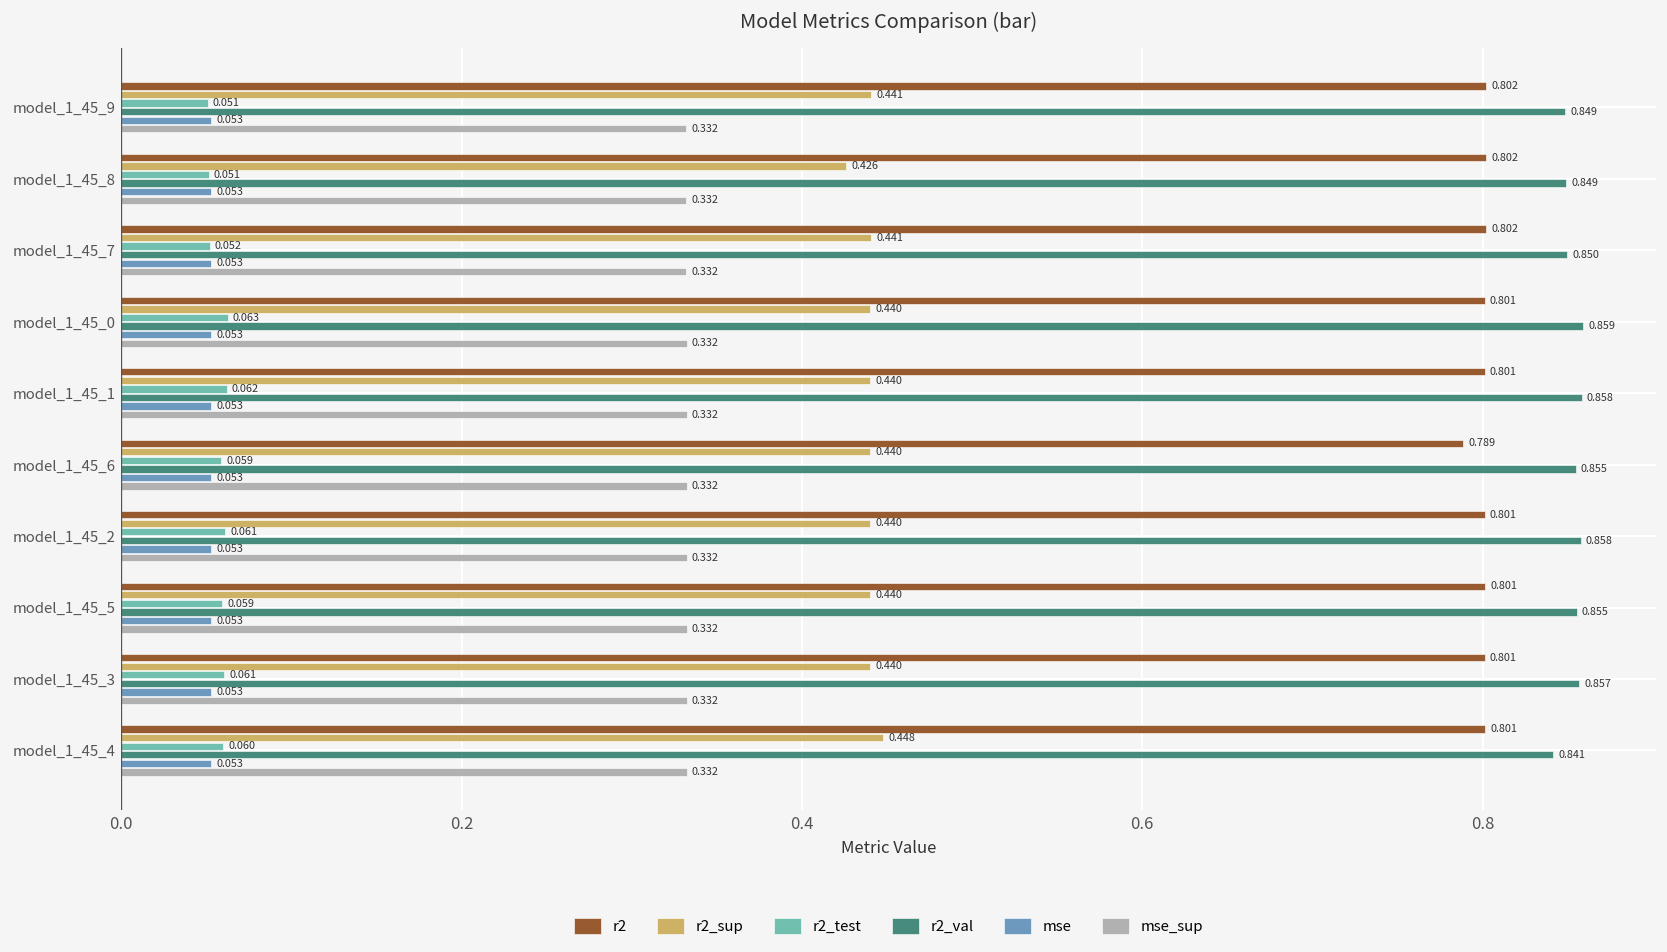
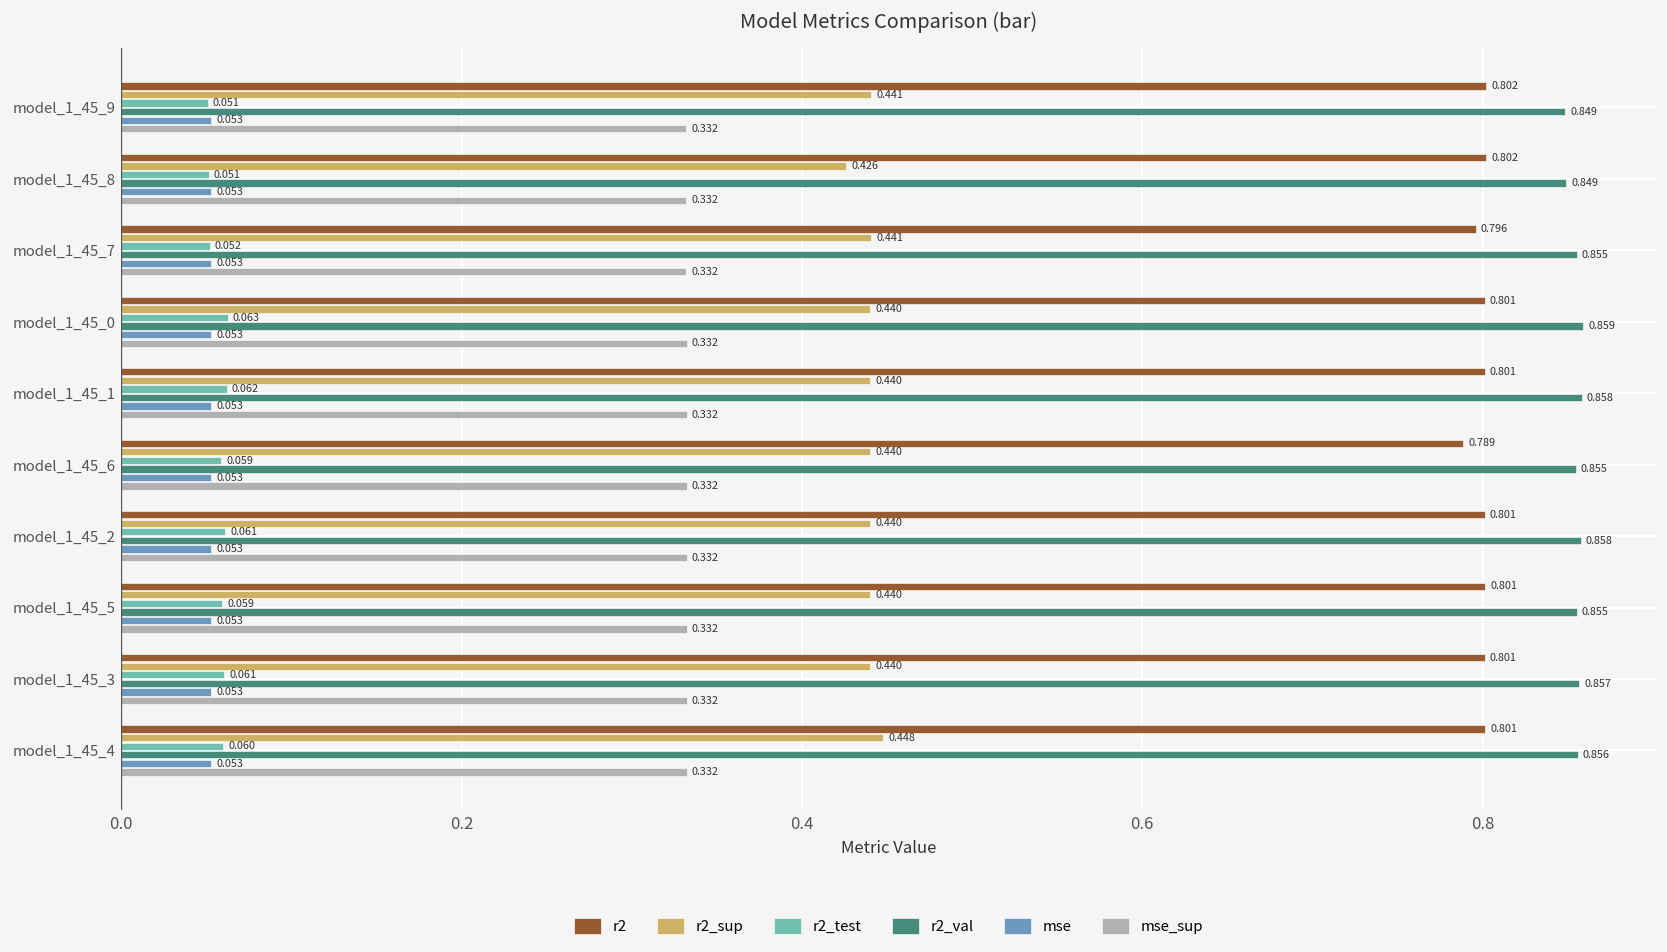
  {
    "r2": {
      "model_1_45_9": 0.802,
      "model_1_45_8": 0.802,
-     "model_1_45_7": 0.802,
+     "model_1_45_7": 0.796,
      "model_1_45_0": 0.801,
      "model_1_45_1": 0.801,
      "model_1_45_6": 0.789,
      "model_1_45_2": 0.801,
      "model_1_45_5": 0.801,
      "model_1_45_3": 0.801,
      "model_1_45_4": 0.801
    },
    "r2_sup": {
      "model_1_45_9": 0.441,
      "model_1_45_8": 0.426,
      "model_1_45_7": 0.441,
      "model_1_45_0": 0.440,
      "model_1_45_1": 0.440,
      "model_1_45_6": 0.440,
      "model_1_45_2": 0.440,
      "model_1_45_5": 0.440,
      "model_1_45_3": 0.440,
      "model_1_45_4": 0.448
    },
    "r2_val": {
      "model_1_45_9": 0.849,
      "model_1_45_8": 0.849,
-     "model_1_45_7": 0.850,
+     "model_1_45_7": 0.855,
      "model_1_45_0": 0.859,
      "model_1_45_1": 0.858,
      "model_1_45_6": 0.855,
      "model_1_45_2": 0.858,
      "model_1_45_5": 0.855,
      "model_1_45_3": 0.857,
-     "model_1_45_4": 0.841
+     "model_1_45_4": 0.856
    },
    "mse_sup": {
      "model_1_45_9": 0.332,
      "model_1_45_8": 0.332,
      "model_1_45_7": 0.332,
      "model_1_45_0": 0.332,
      "model_1_45_1": 0.332,
      "model_1_45_6": 0.332,
      "model_1_45_2": 0.332,
      "model_1_45_5": 0.332,
      "model_1_45_3": 0.332,
      "model_1_45_4": 0.332
    }
  }
